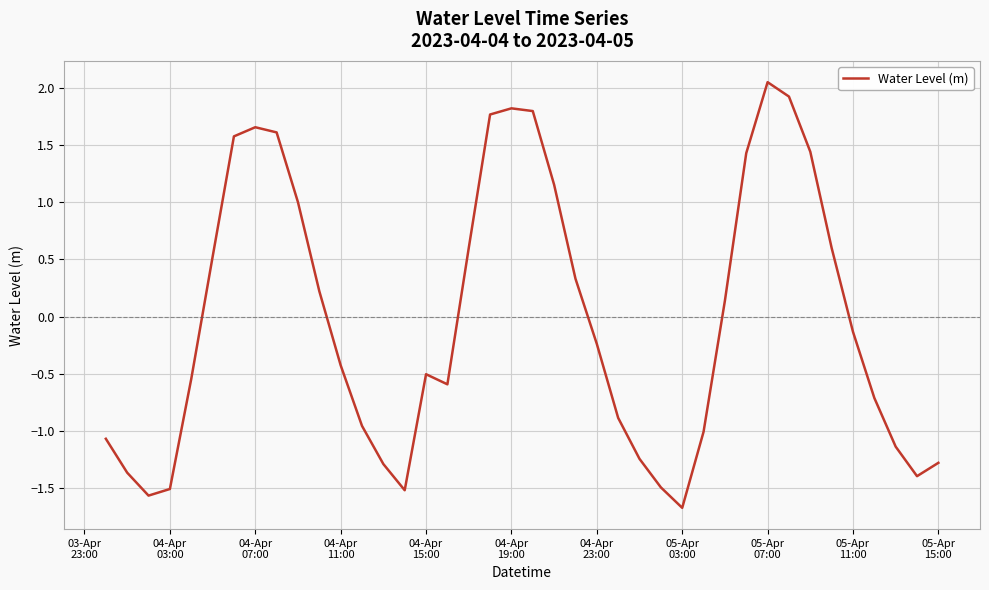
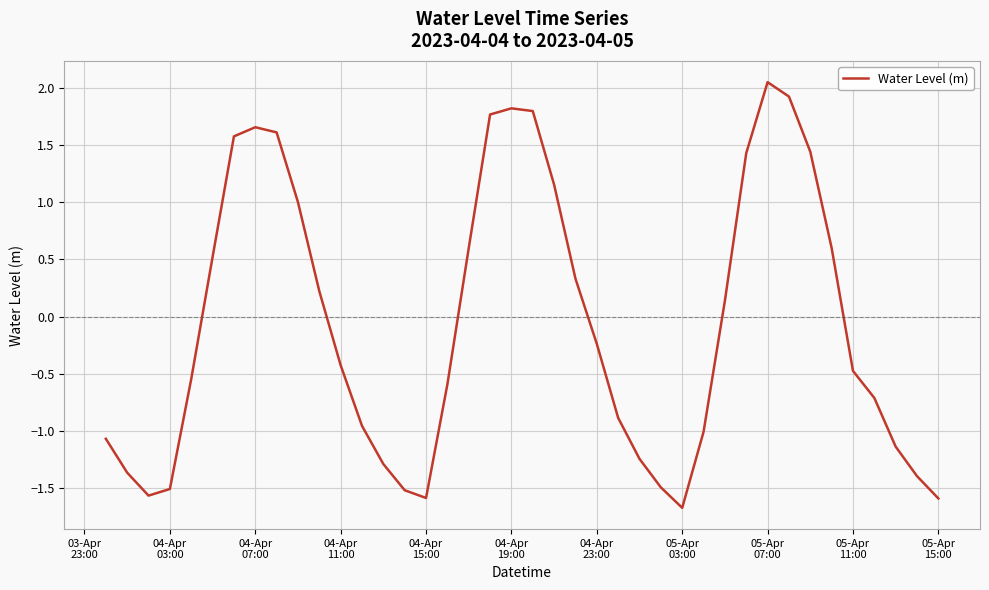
  {
    "04-Apr 03:00": -1.51,
    "04-Apr 07:00": 1.65,
    "04-Apr 11:00": -0.43,
-   "04-Apr 15:00": -0.50,
+   "04-Apr 15:00": -1.58,
    "04-Apr 19:00": 1.82,
    "04-Apr 23:00": -0.24,
    "05-Apr 03:00": -1.67,
    "05-Apr 07:00": 2.05,
-   "05-Apr 11:00": -0.13,
-   "05-Apr 15:00": -1.28
+   "05-Apr 11:00": -0.47,
+   "05-Apr 15:00": -1.59
  }
